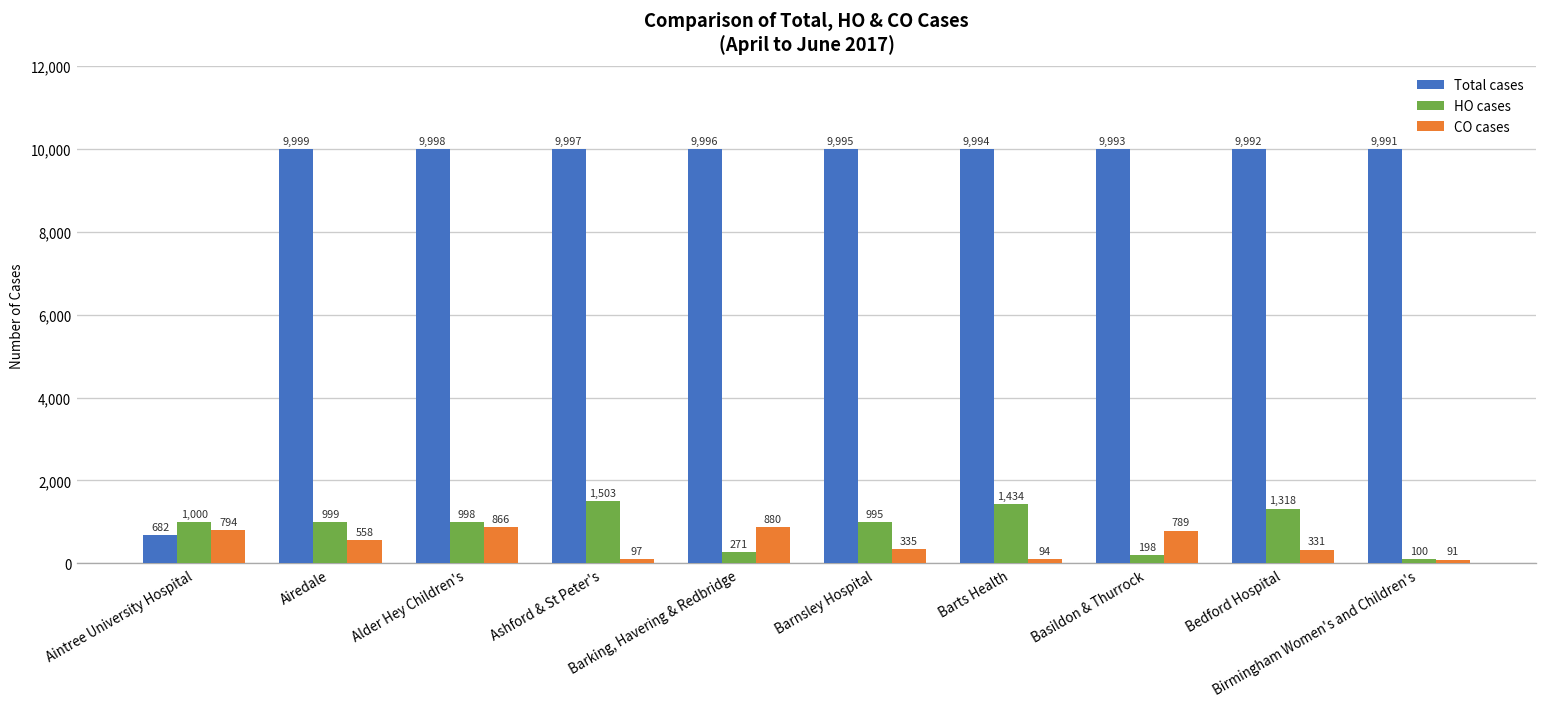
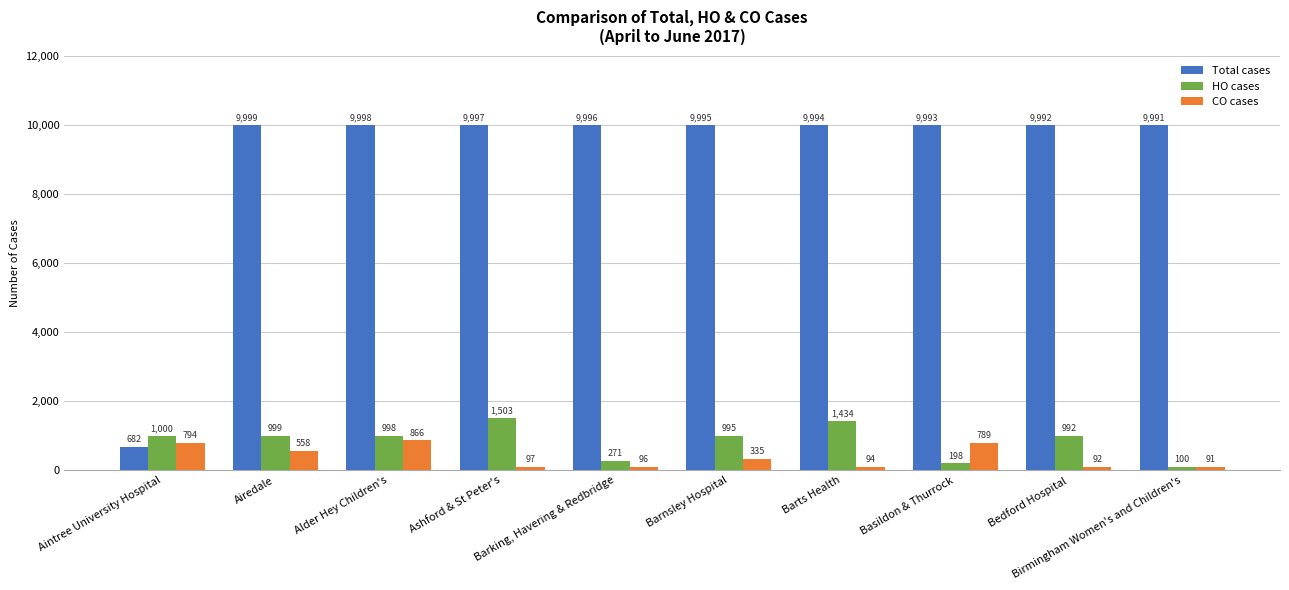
  {
    "Total cases": {
      "Aintree University Hospital": "682",
      "Airedale": "9,999",
      "Alder Hey Children's": "9,998",
      "Ashford & St Peter's": "9,997",
      "Barking, Havering & Redbridge": "9,996",
      "Barnsley Hospital": "9,995",
      "Barts Health": "9,994",
      "Basildon & Thurrock": "9,993",
      "Bedford Hospital": "9,992",
      "Birmingham Women's and Children's": "9,991"
    },
    "HO cases": {
      "Aintree University Hospital": "1,000",
      "Airedale": "999",
      "Alder Hey Children's": "998",
      "Ashford & St Peter's": "1,503",
      "Barking, Havering & Redbridge": "271",
      "Barnsley Hospital": "995",
      "Barts Health": "1,434",
      "Basildon & Thurrock": "198",
-     "Bedford Hospital": "1,318",
+     "Bedford Hospital": "992",
      "Birmingham Women's and Children's": "100"
    },
    "CO cases": {
      "Aintree University Hospital": "794",
      "Airedale": "558",
      "Alder Hey Children's": "866",
      "Ashford & St Peter's": "97",
-     "Barking, Havering & Redbridge": "880",
+     "Barking, Havering & Redbridge": "96",
      "Barnsley Hospital": "335",
      "Barts Health": "94",
      "Basildon & Thurrock": "789",
-     "Bedford Hospital": "331",
+     "Bedford Hospital": "92",
      "Birmingham Women's and Children's": "91"
    }
  }
